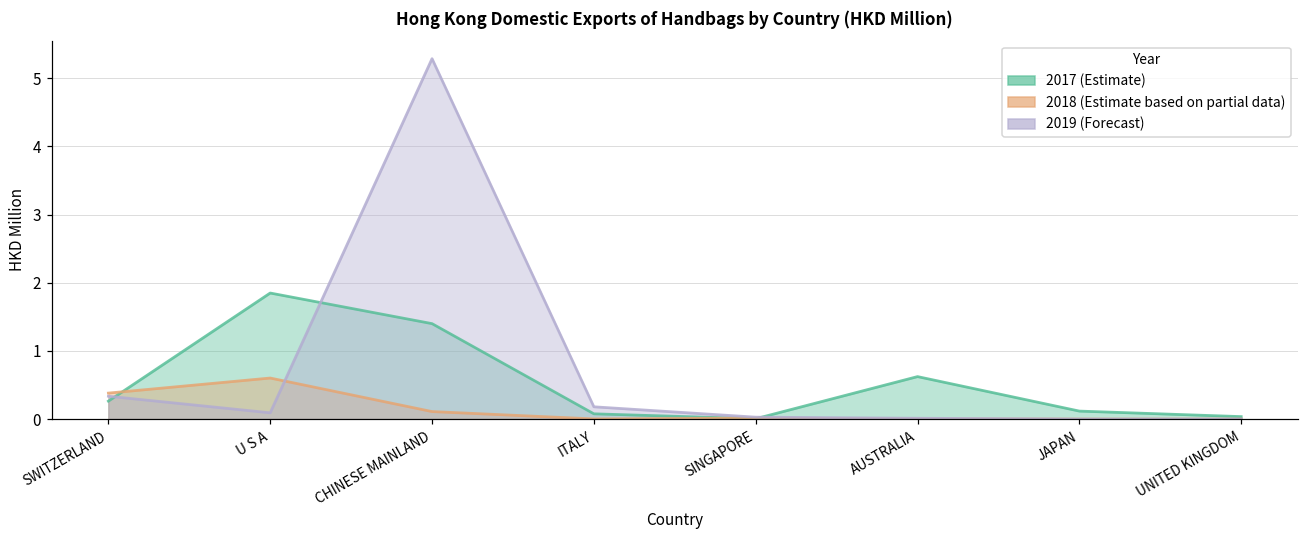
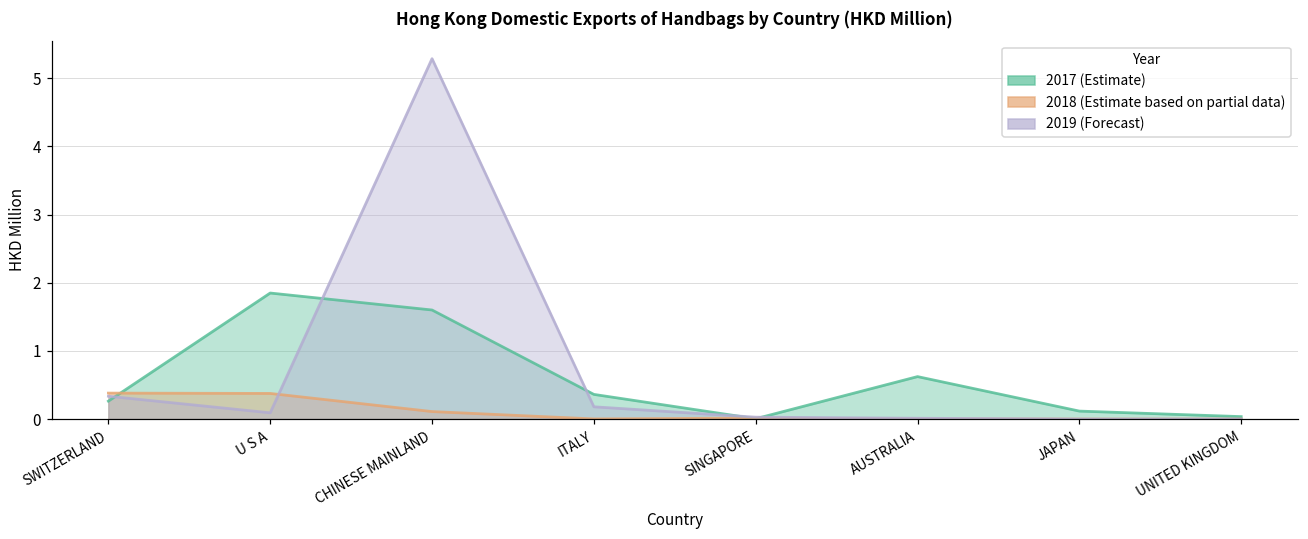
  {
    "2017 (Estimate)": {
      "SWITZERLAND": 0.3,
      "U S A": 1.8,
-     "CHINESE MAINLAND": 1.4,
-     "ITALY": 0.1,
+     "CHINESE MAINLAND": 1.6,
+     "ITALY": 0.4,
      "AUSTRALIA": 0.6,
      "JAPAN": 0.1
    },
    "2018 (Estimate based on partial data)": {
      "SWITZERLAND": 0.4,
-     "U S A": 0.6,
+     "U S A": 0.4,
      "CHINESE MAINLAND": 0.1,
      "ITALY": 0.0
    },
    "2019 (Forecast)": {
      "SWITZERLAND": 0.3,
      "U S A": 0.1,
      "CHINESE MAINLAND": 5.3,
      "ITALY": 0.2
    }
  }
